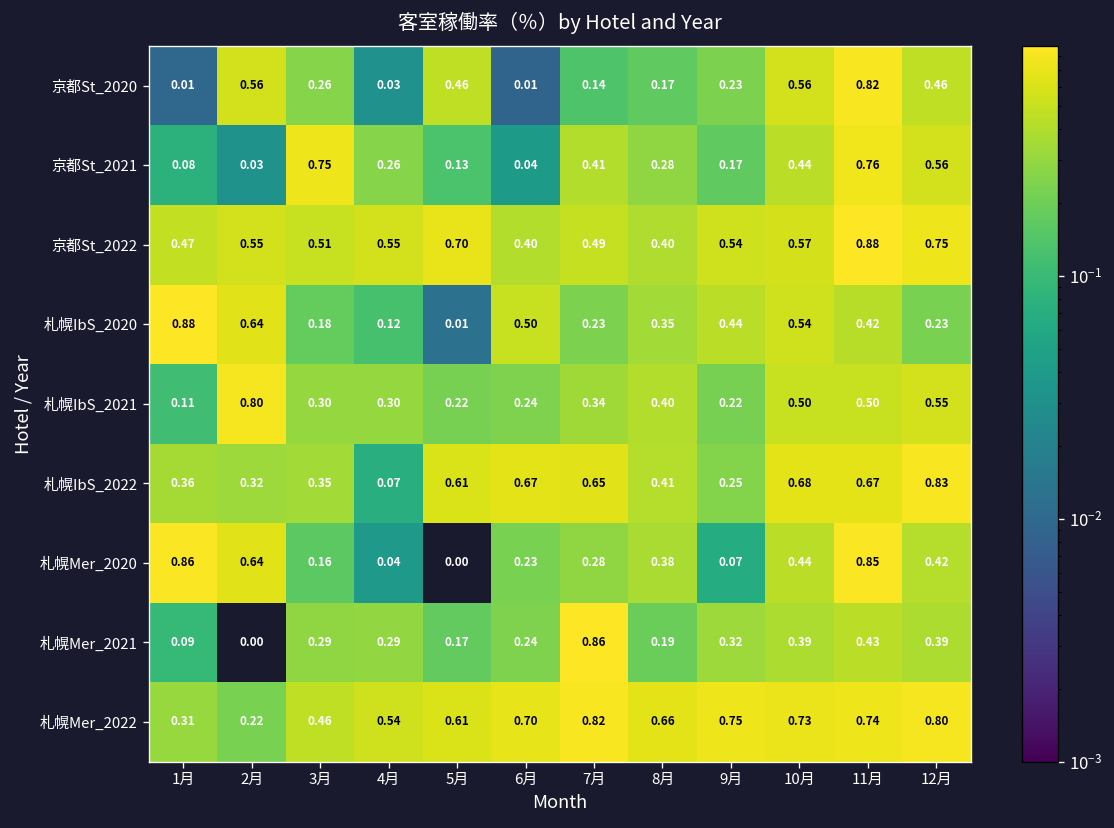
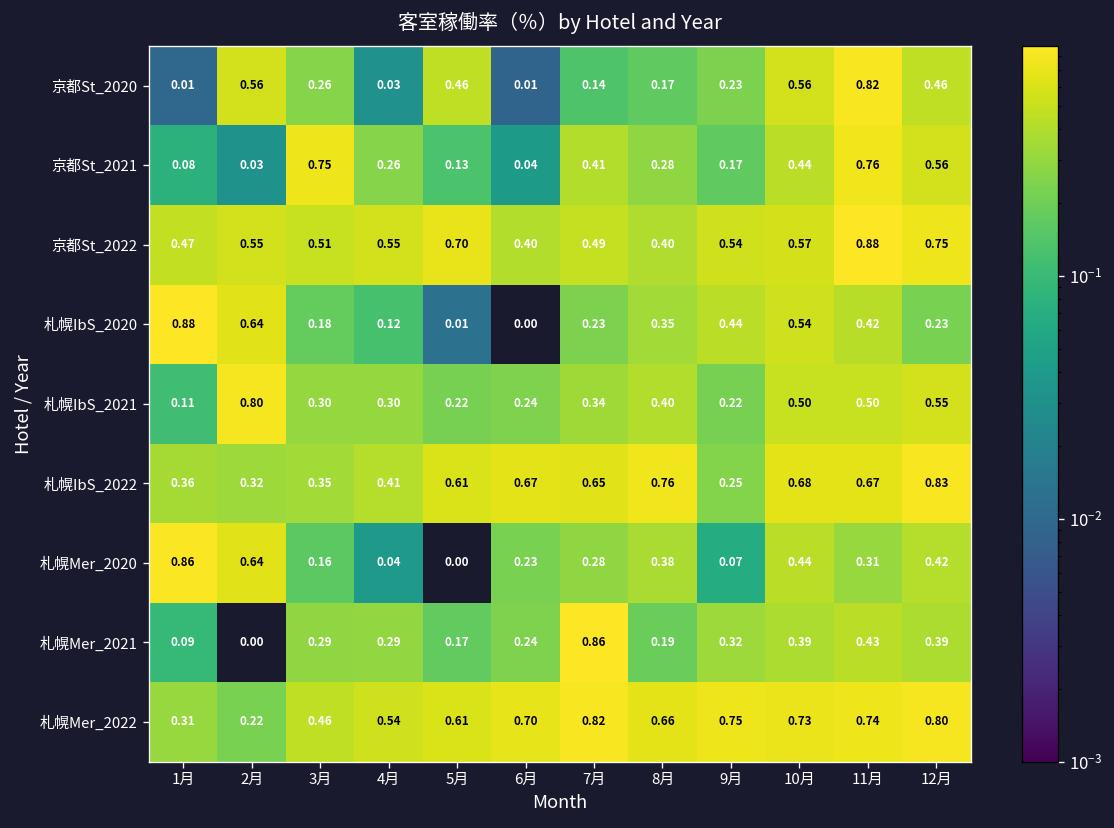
  {
    "京都St_2020": {
      "1月": 0.01,
      "2月": 0.56,
      "3月": 0.26,
      "4月": 0.03,
      "5月": 0.46,
      "6月": 0.01,
      "7月": 0.14,
      "8月": 0.17,
      "9月": 0.23,
      "10月": 0.56,
      "11月": 0.82,
      "12月": 0.46
    },
    "京都St_2021": {
      "1月": 0.08,
      "2月": 0.03,
      "3月": 0.75,
      "4月": 0.26,
      "5月": 0.13,
      "6月": 0.04,
      "7月": 0.41,
      "8月": 0.28,
      "9月": 0.17,
      "10月": 0.44,
      "11月": 0.76,
      "12月": 0.56
    },
    "京都St_2022": {
      "1月": 0.47,
      "2月": 0.55,
      "3月": 0.51,
      "4月": 0.55,
      "5月": 0.70,
      "6月": 0.40,
      "7月": 0.49,
      "8月": 0.40,
      "9月": 0.54,
      "10月": 0.57,
      "11月": 0.88,
      "12月": 0.75
    },
    "札幌IbS_2020": {
      "1月": 0.88,
      "2月": 0.64,
      "3月": 0.18,
      "4月": 0.12,
      "5月": 0.01,
-     "6月": 0.50,
+     "6月": 0.00,
      "7月": 0.23,
      "8月": 0.35,
      "9月": 0.44,
      "10月": 0.54,
      "11月": 0.42,
      "12月": 0.23
    },
    "札幌IbS_2021": {
      "1月": 0.11,
      "2月": 0.80,
      "3月": 0.30,
      "4月": 0.30,
      "5月": 0.22,
      "6月": 0.24,
      "7月": 0.34,
      "8月": 0.40,
      "9月": 0.22,
      "10月": 0.50,
      "11月": 0.50,
      "12月": 0.55
    },
    "札幌IbS_2022": {
      "1月": 0.36,
      "2月": 0.32,
      "3月": 0.35,
-     "4月": 0.07,
+     "4月": 0.41,
      "5月": 0.61,
      "6月": 0.67,
      "7月": 0.65,
-     "8月": 0.41,
+     "8月": 0.76,
      "9月": 0.25,
      "10月": 0.68,
      "11月": 0.67,
      "12月": 0.83
    },
    "札幌Mer_2020": {
      "1月": 0.86,
      "2月": 0.64,
      "3月": 0.16,
      "4月": 0.04,
      "5月": 0.00,
      "6月": 0.23,
      "7月": 0.28,
      "8月": 0.38,
      "9月": 0.07,
      "10月": 0.44,
-     "11月": 0.85,
+     "11月": 0.31,
      "12月": 0.42
    },
    "札幌Mer_2021": {
      "1月": 0.09,
      "2月": 0.00,
      "3月": 0.29,
      "4月": 0.29,
      "5月": 0.17,
      "6月": 0.24,
      "7月": 0.86,
      "8月": 0.19,
      "9月": 0.32,
      "10月": 0.39,
      "11月": 0.43,
      "12月": 0.39
    },
    "札幌Mer_2022": {
      "1月": 0.31,
      "2月": 0.22,
      "3月": 0.46,
      "4月": 0.54,
      "5月": 0.61,
      "6月": 0.70,
      "7月": 0.82,
      "8月": 0.66,
      "9月": 0.75,
      "10月": 0.73,
      "11月": 0.74,
      "12月": 0.80
    }
  }
